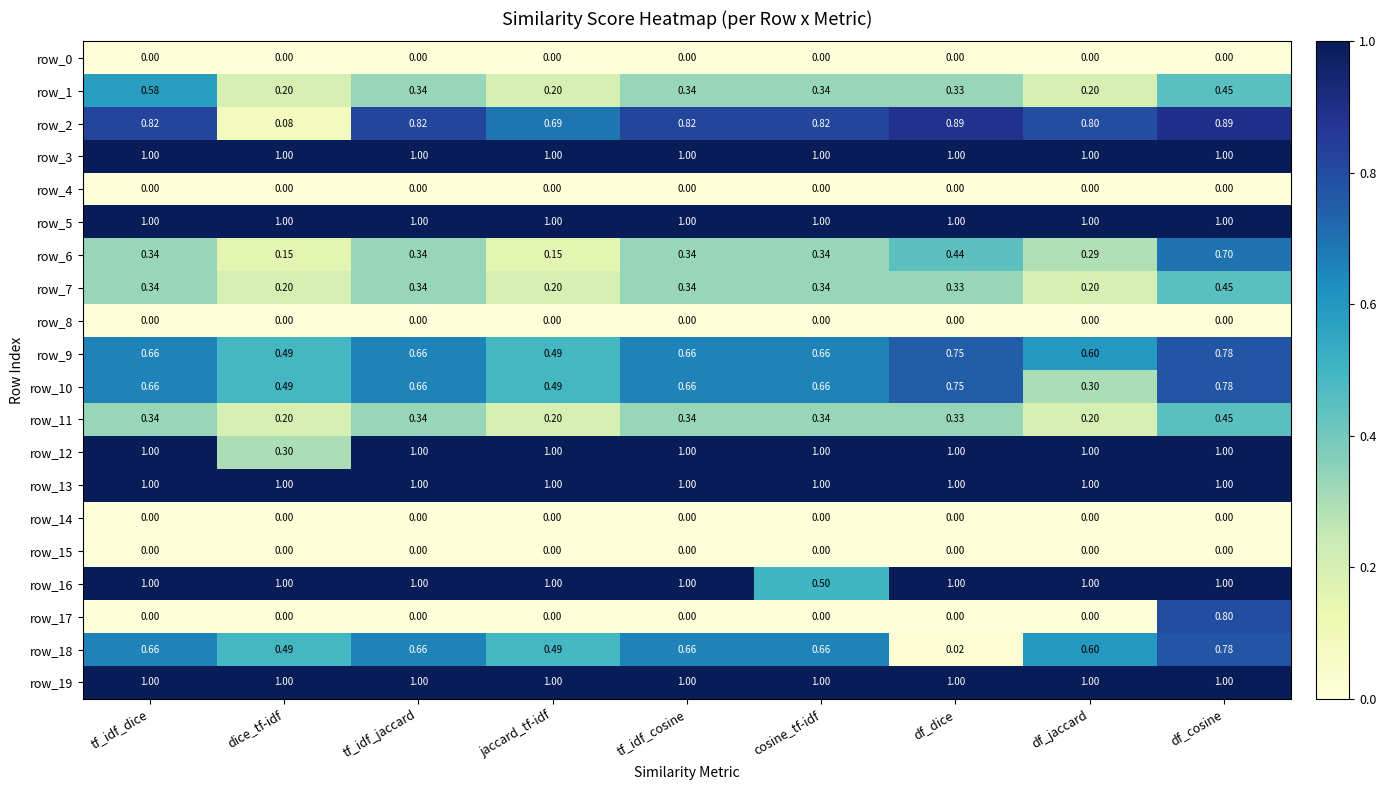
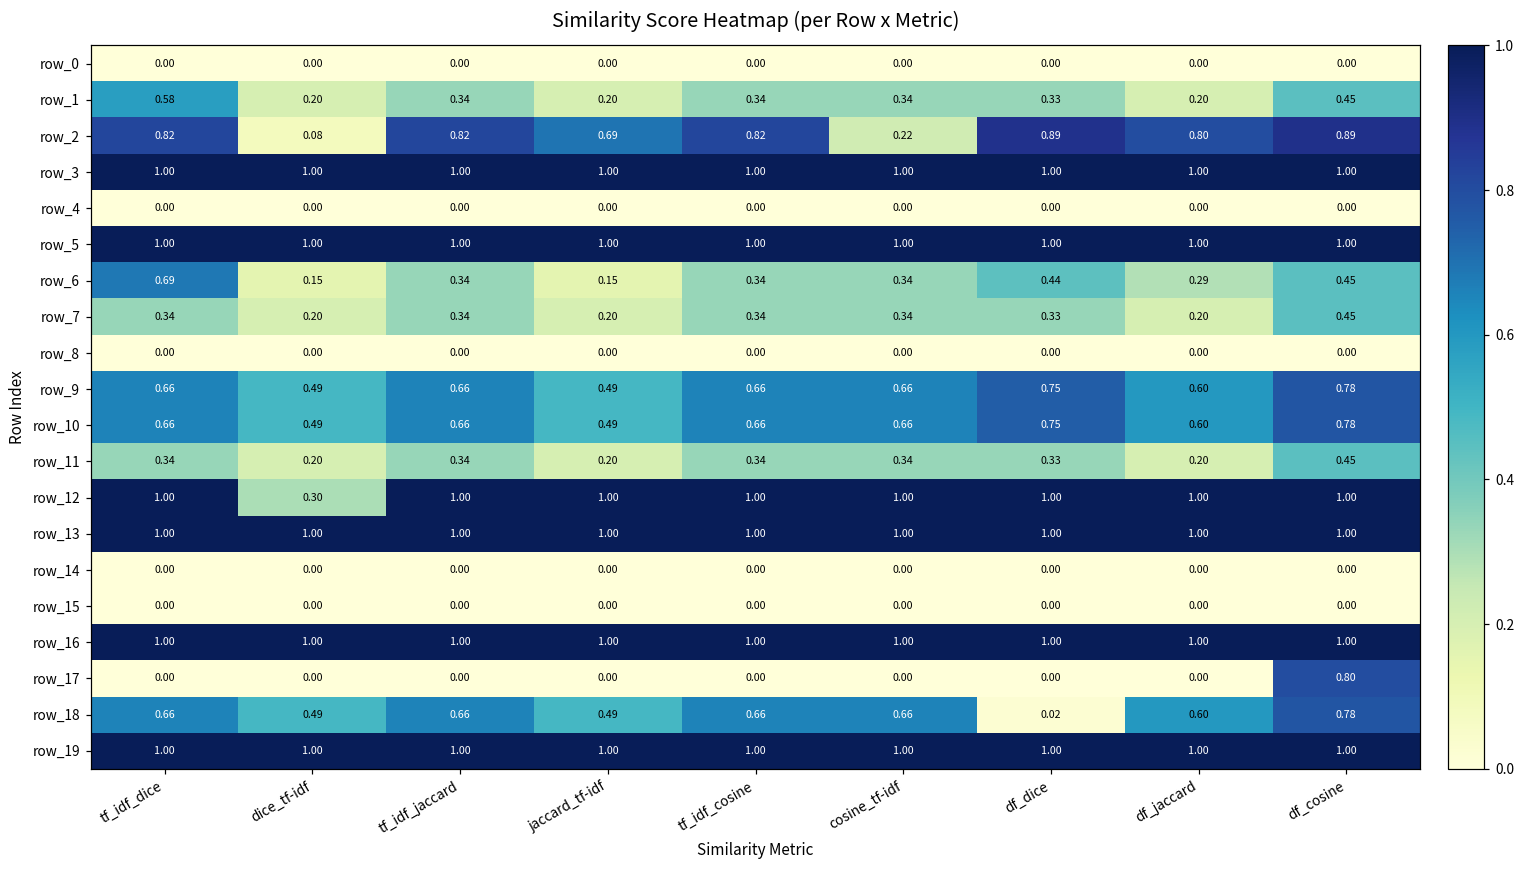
  {
    "row_0": {
      "tf_idf_dice": 0.00,
      "dice_tf-idf": 0.00,
      "tf_idf_jaccard": 0.00,
      "jaccard_tf-idf": 0.00,
      "tf_idf_cosine": 0.00,
      "cosine_tf-idf": 0.00,
      "df_dice": 0.00,
      "df_jaccard": 0.00,
      "df_cosine": 0.00
    },
    "row_1": {
      "tf_idf_dice": 0.58,
      "dice_tf-idf": 0.20,
      "tf_idf_jaccard": 0.34,
      "jaccard_tf-idf": 0.20,
      "tf_idf_cosine": 0.34,
      "cosine_tf-idf": 0.34,
      "df_dice": 0.33,
      "df_jaccard": 0.20,
      "df_cosine": 0.45
    },
    "row_2": {
      "tf_idf_dice": 0.82,
      "dice_tf-idf": 0.08,
      "tf_idf_jaccard": 0.82,
      "jaccard_tf-idf": 0.69,
      "tf_idf_cosine": 0.82,
-     "cosine_tf-idf": 0.82,
+     "cosine_tf-idf": 0.22,
      "df_dice": 0.89,
      "df_jaccard": 0.80,
      "df_cosine": 0.89
    },
    "row_3": {
      "tf_idf_dice": 1.00,
      "dice_tf-idf": 1.00,
      "tf_idf_jaccard": 1.00,
      "jaccard_tf-idf": 1.00,
      "tf_idf_cosine": 1.00,
      "cosine_tf-idf": 1.00,
      "df_dice": 1.00,
      "df_jaccard": 1.00,
      "df_cosine": 1.00
    },
    "row_4": {
      "tf_idf_dice": 0.00,
      "dice_tf-idf": 0.00,
      "tf_idf_jaccard": 0.00,
      "jaccard_tf-idf": 0.00,
      "tf_idf_cosine": 0.00,
      "cosine_tf-idf": 0.00,
      "df_dice": 0.00,
      "df_jaccard": 0.00,
      "df_cosine": 0.00
    },
    "row_5": {
      "tf_idf_dice": 1.00,
      "dice_tf-idf": 1.00,
      "tf_idf_jaccard": 1.00,
      "jaccard_tf-idf": 1.00,
      "tf_idf_cosine": 1.00,
      "cosine_tf-idf": 1.00,
      "df_dice": 1.00,
      "df_jaccard": 1.00,
      "df_cosine": 1.00
    },
    "row_6": {
-     "tf_idf_dice": 0.34,
+     "tf_idf_dice": 0.69,
      "dice_tf-idf": 0.15,
      "tf_idf_jaccard": 0.34,
      "jaccard_tf-idf": 0.15,
      "tf_idf_cosine": 0.34,
      "cosine_tf-idf": 0.34,
      "df_dice": 0.44,
      "df_jaccard": 0.29,
-     "df_cosine": 0.70
+     "df_cosine": 0.45
    },
    "row_7": {
      "tf_idf_dice": 0.34,
      "dice_tf-idf": 0.20,
      "tf_idf_jaccard": 0.34,
      "jaccard_tf-idf": 0.20,
      "tf_idf_cosine": 0.34,
      "cosine_tf-idf": 0.34,
      "df_dice": 0.33,
      "df_jaccard": 0.20,
      "df_cosine": 0.45
    },
    "row_8": {
      "tf_idf_dice": 0.00,
      "dice_tf-idf": 0.00,
      "tf_idf_jaccard": 0.00,
      "jaccard_tf-idf": 0.00,
      "tf_idf_cosine": 0.00,
      "cosine_tf-idf": 0.00,
      "df_dice": 0.00,
      "df_jaccard": 0.00,
      "df_cosine": 0.00
    },
    "row_9": {
      "tf_idf_dice": 0.66,
      "dice_tf-idf": 0.49,
      "tf_idf_jaccard": 0.66,
      "jaccard_tf-idf": 0.49,
      "tf_idf_cosine": 0.66,
      "cosine_tf-idf": 0.66,
      "df_dice": 0.75,
      "df_jaccard": 0.60,
      "df_cosine": 0.78
    },
    "row_10": {
      "tf_idf_dice": 0.66,
      "dice_tf-idf": 0.49,
      "tf_idf_jaccard": 0.66,
      "jaccard_tf-idf": 0.49,
      "tf_idf_cosine": 0.66,
      "cosine_tf-idf": 0.66,
      "df_dice": 0.75,
-     "df_jaccard": 0.30,
+     "df_jaccard": 0.60,
      "df_cosine": 0.78
    },
    "row_11": {
      "tf_idf_dice": 0.34,
      "dice_tf-idf": 0.20,
      "tf_idf_jaccard": 0.34,
      "jaccard_tf-idf": 0.20,
      "tf_idf_cosine": 0.34,
      "cosine_tf-idf": 0.34,
      "df_dice": 0.33,
      "df_jaccard": 0.20,
      "df_cosine": 0.45
    },
    "row_12": {
      "tf_idf_dice": 1.00,
      "dice_tf-idf": 0.30,
      "tf_idf_jaccard": 1.00,
      "jaccard_tf-idf": 1.00,
      "tf_idf_cosine": 1.00,
      "cosine_tf-idf": 1.00,
      "df_dice": 1.00,
      "df_jaccard": 1.00,
      "df_cosine": 1.00
    },
    "row_13": {
      "tf_idf_dice": 1.00,
      "dice_tf-idf": 1.00,
      "tf_idf_jaccard": 1.00,
      "jaccard_tf-idf": 1.00,
      "tf_idf_cosine": 1.00,
      "cosine_tf-idf": 1.00,
      "df_dice": 1.00,
      "df_jaccard": 1.00,
      "df_cosine": 1.00
    },
    "row_14": {
      "tf_idf_dice": 0.00,
      "dice_tf-idf": 0.00,
      "tf_idf_jaccard": 0.00,
      "jaccard_tf-idf": 0.00,
      "tf_idf_cosine": 0.00,
      "cosine_tf-idf": 0.00,
      "df_dice": 0.00,
      "df_jaccard": 0.00,
      "df_cosine": 0.00
    },
    "row_15": {
      "tf_idf_dice": 0.00,
      "dice_tf-idf": 0.00,
      "tf_idf_jaccard": 0.00,
      "jaccard_tf-idf": 0.00,
      "tf_idf_cosine": 0.00,
      "cosine_tf-idf": 0.00,
      "df_dice": 0.00,
      "df_jaccard": 0.00,
      "df_cosine": 0.00
    },
    "row_16": {
      "tf_idf_dice": 1.00,
      "dice_tf-idf": 1.00,
      "tf_idf_jaccard": 1.00,
      "jaccard_tf-idf": 1.00,
      "tf_idf_cosine": 1.00,
-     "cosine_tf-idf": 0.50,
+     "cosine_tf-idf": 1.00,
      "df_dice": 1.00,
      "df_jaccard": 1.00,
      "df_cosine": 1.00
    },
    "row_17": {
      "tf_idf_dice": 0.00,
      "dice_tf-idf": 0.00,
      "tf_idf_jaccard": 0.00,
      "jaccard_tf-idf": 0.00,
      "tf_idf_cosine": 0.00,
      "cosine_tf-idf": 0.00,
      "df_dice": 0.00,
      "df_jaccard": 0.00,
      "df_cosine": 0.80
    },
    "row_18": {
      "tf_idf_dice": 0.66,
      "dice_tf-idf": 0.49,
      "tf_idf_jaccard": 0.66,
      "jaccard_tf-idf": 0.49,
      "tf_idf_cosine": 0.66,
      "cosine_tf-idf": 0.66,
      "df_dice": 0.02,
      "df_jaccard": 0.60,
      "df_cosine": 0.78
    },
    "row_19": {
      "tf_idf_dice": 1.00,
      "dice_tf-idf": 1.00,
      "tf_idf_jaccard": 1.00,
      "jaccard_tf-idf": 1.00,
      "tf_idf_cosine": 1.00,
      "cosine_tf-idf": 1.00,
      "df_dice": 1.00,
      "df_jaccard": 1.00,
      "df_cosine": 1.00
    }
  }
